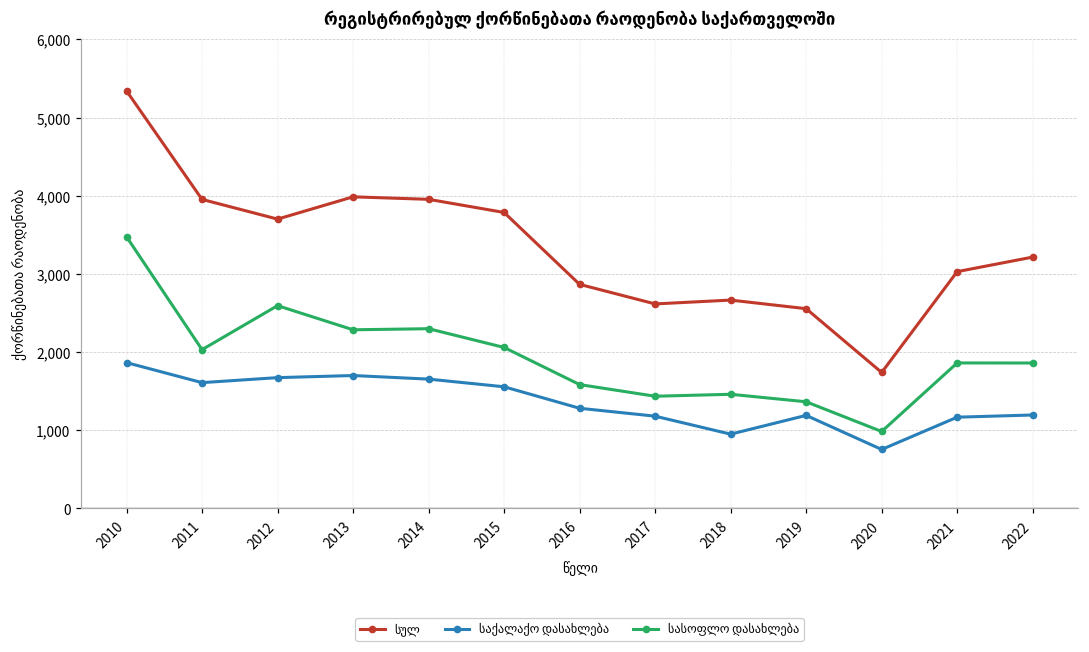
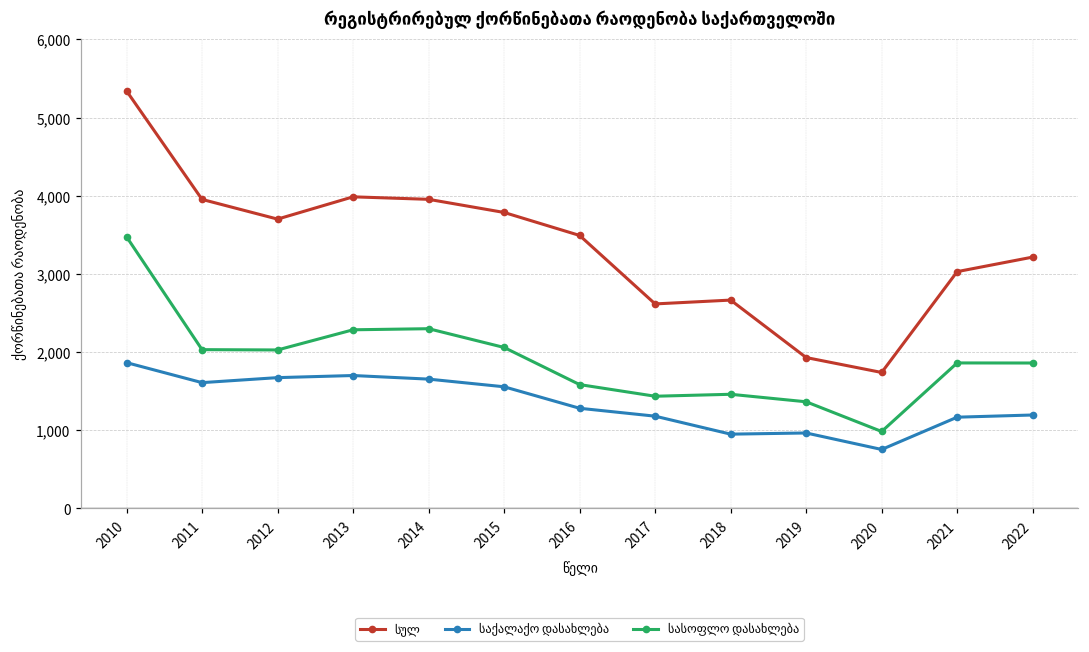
  {
    "სულ": {
      "2010": "5,300",
      "2011": "4,000",
      "2012": "3,700",
      "2013": "4,000",
      "2014": "4,000",
      "2015": "3,800",
-     "2016": "2,900",
+     "2016": "3,500",
      "2017": "2,600",
      "2018": "2,700",
-     "2019": "2,600",
+     "2019": "1,900",
      "2020": "1,700",
      "2021": "3,000",
      "2022": "3,200"
    },
    "საქალაქო დასახლება": {
      "2010": "1,900",
      "2011": "1,600",
      "2012": "1,700",
      "2013": "1,700",
      "2014": "1,700",
      "2015": "1,600",
      "2016": "1,300",
      "2017": "1,200",
      "2018": "1,000",
-     "2019": "1,200",
+     "2019": "1,000",
      "2020": "800",
      "2021": "1,200",
      "2022": "1,200"
    },
    "სასოფლო დასახლება": {
      "2010": "3,500",
      "2011": "2,000",
-     "2012": "2,600",
+     "2012": "2,000",
      "2013": "2,300",
      "2014": "2,300",
      "2015": "2,100",
      "2016": "1,600",
      "2017": "1,400",
      "2018": "1,500",
      "2019": "1,400",
      "2020": "1,000",
      "2021": "1,900",
      "2022": "1,900"
    }
  }
